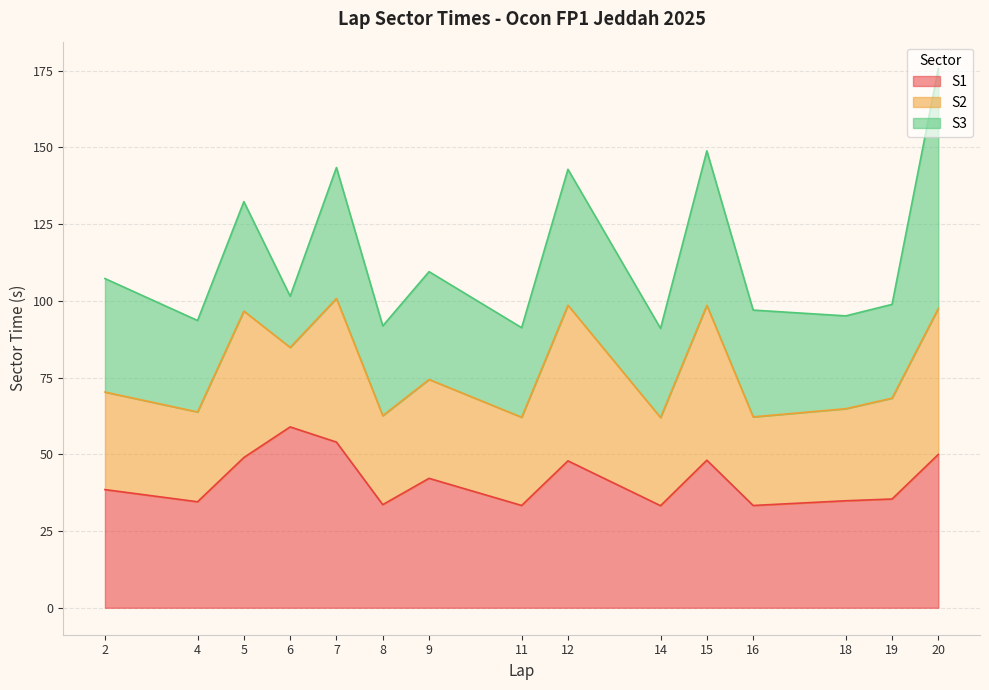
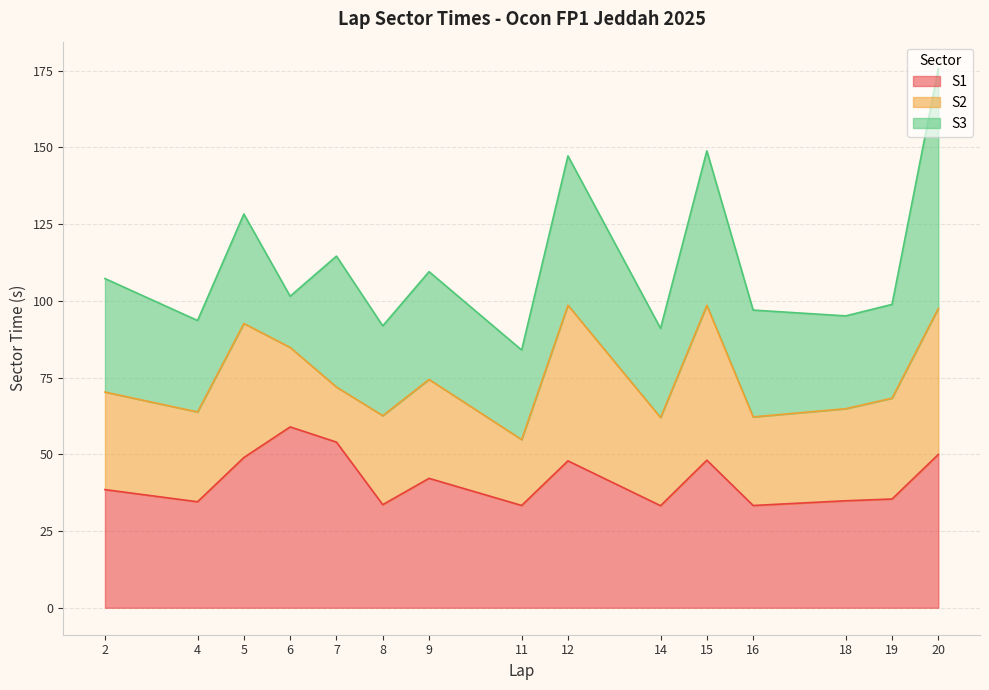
  {
    "S1": {
      "2": 39,
      "4": 35,
      "5": 49,
      "6": 59,
      "7": 54,
      "8": 34,
      "9": 42,
      "11": 33,
      "12": 48,
      "14": 33,
      "15": 48,
      "16": 33,
      "18": 35,
      "19": 35,
      "20": 50
    },
    "S2": {
      "2": 32,
      "4": 29,
-     "5": 48,
+     "5": 44,
      "6": 26,
-     "7": 47,
+     "7": 18,
      "8": 29,
      "9": 32,
-     "11": 29,
+     "11": 21,
      "12": 51,
      "14": 29,
      "15": 50,
      "16": 29,
      "18": 30,
      "19": 33,
      "20": 48
    },
    "S3": {
      "2": 37,
      "4": 30,
      "5": 36,
      "6": 17,
      "7": 43,
      "8": 29,
      "9": 35,
      "11": 29,
-     "12": 44,
+     "12": 49,
      "14": 29,
      "15": 50,
      "16": 35,
      "18": 30,
      "19": 31
    }
  }
